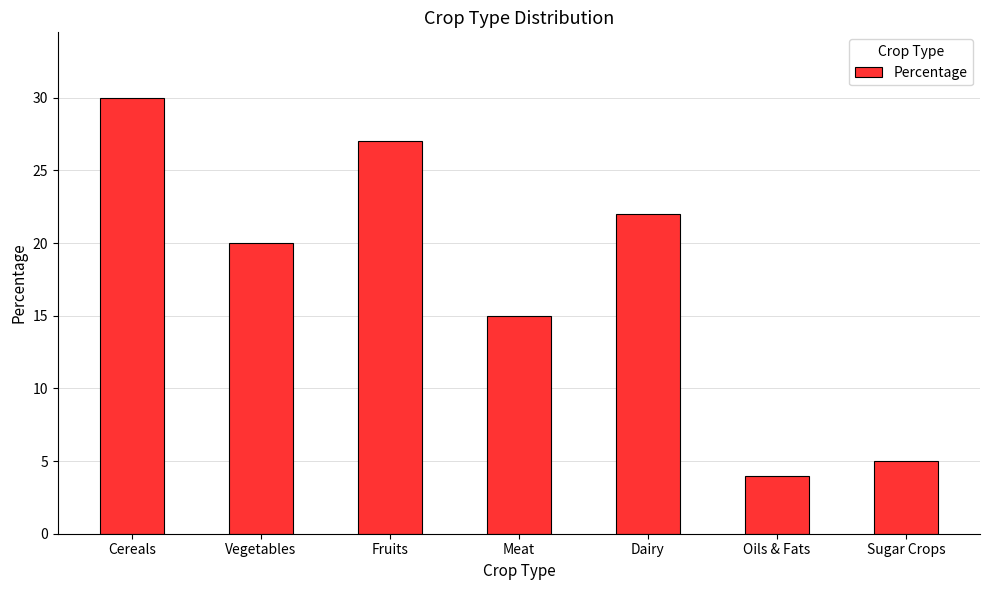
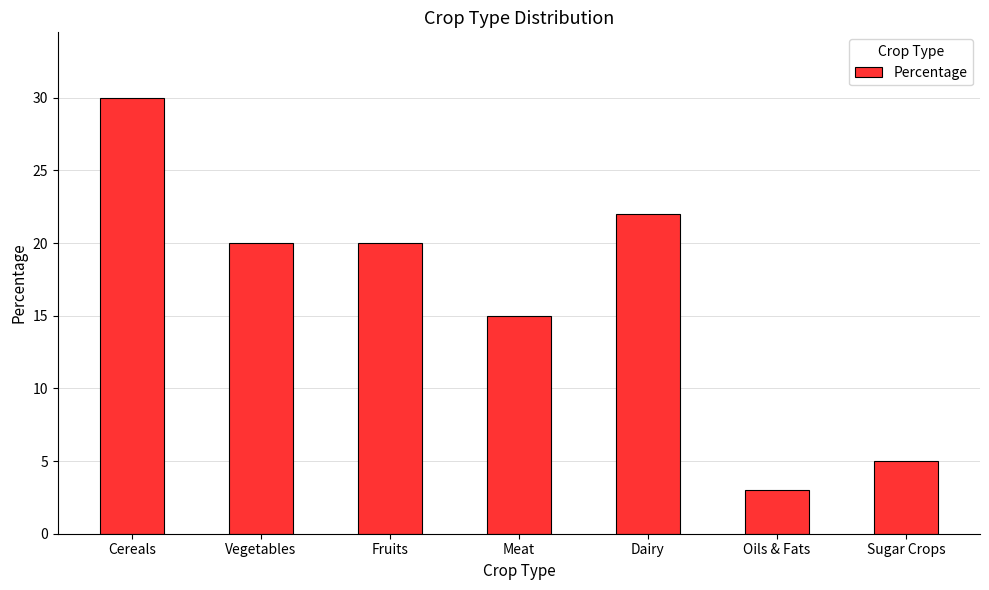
  {
    "Cereals": 30,
    "Vegetables": 20,
-   "Fruits": 27,
+   "Fruits": 20,
    "Meat": 15,
    "Dairy": 22,
-   "Oils & Fats": 4,
+   "Oils & Fats": 3,
    "Sugar Crops": 5
  }
